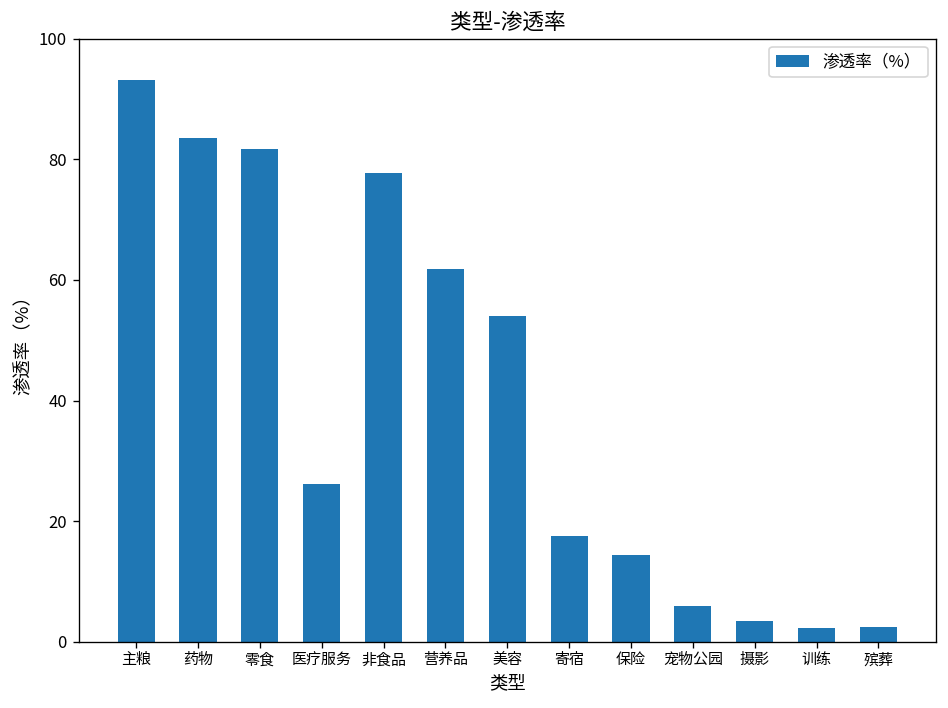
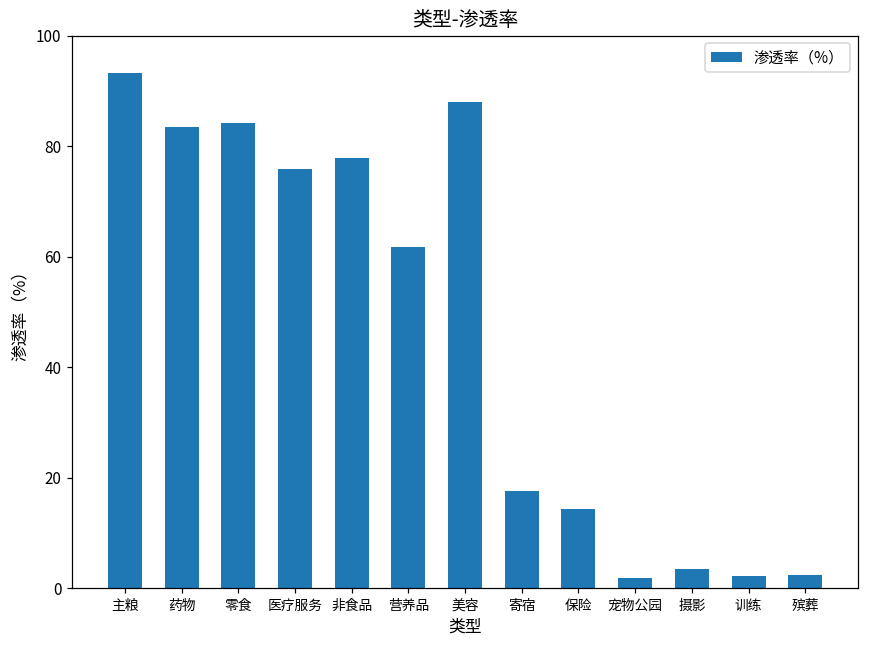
  {
    "主粮": 93,
    "药物": 84,
-   "零食": 82,
-   "医疗服务": 26,
+   "零食": 84,
+   "医疗服务": 76,
    "非食品": 78,
    "营养品": 62,
-   "美容": 54,
+   "美容": 88,
    "寄宿": 18,
    "保险": 14,
-   "宠物公园": 6,
+   "宠物公园": 2,
    "摄影": 3,
    "训练": 2,
    "殡葬": 2
  }
